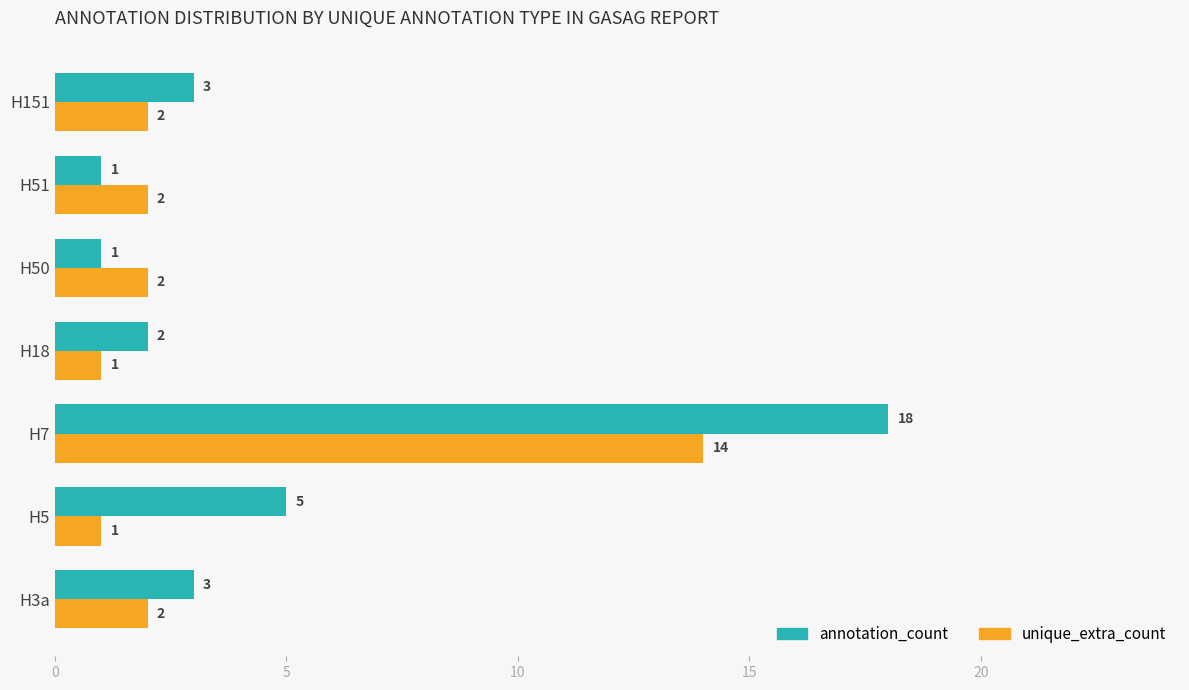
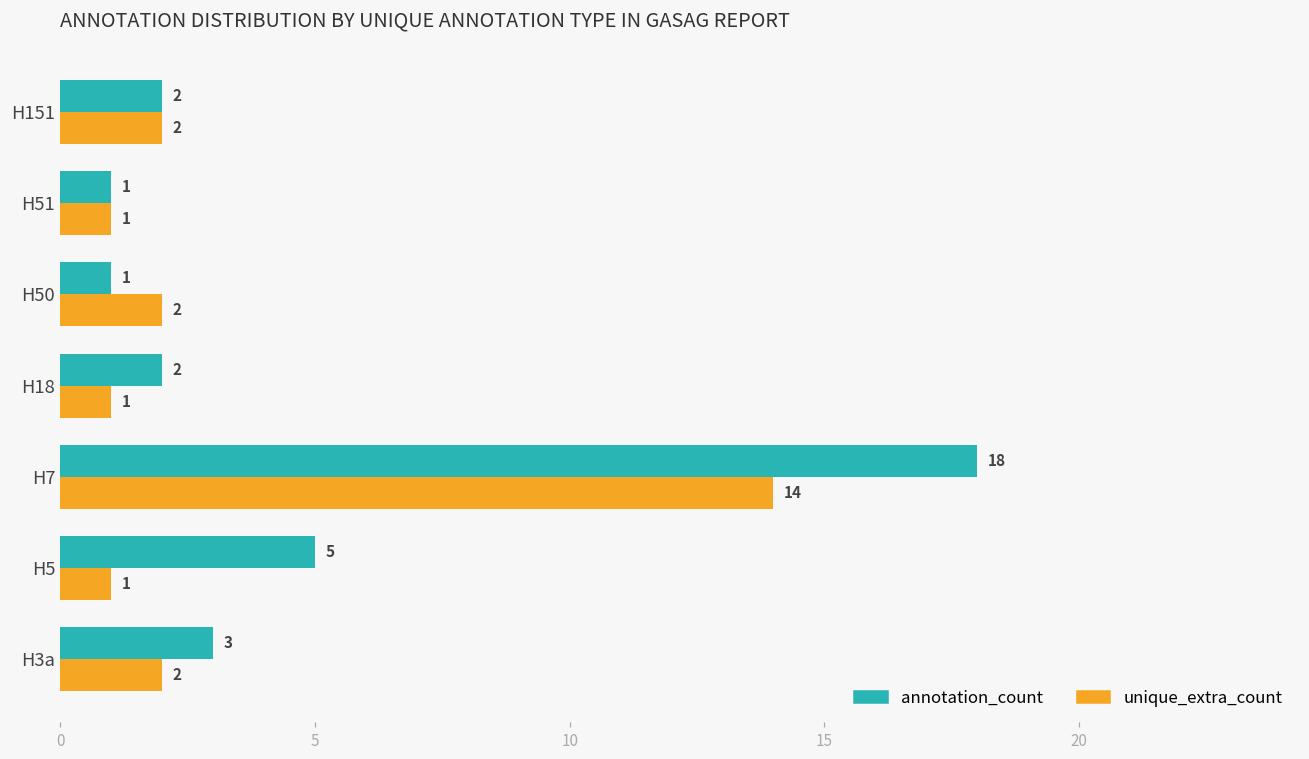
  {
    "annotation_count": {
-     "H151": 3,
+     "H151": 2,
      "H51": 1,
      "H50": 1,
      "H18": 2,
      "H7": 18,
      "H5": 5,
      "H3a": 3
    },
    "unique_extra_count": {
      "H151": 2,
-     "H51": 2,
+     "H51": 1,
      "H50": 2,
      "H18": 1,
      "H7": 14,
      "H5": 1,
      "H3a": 2
    }
  }
